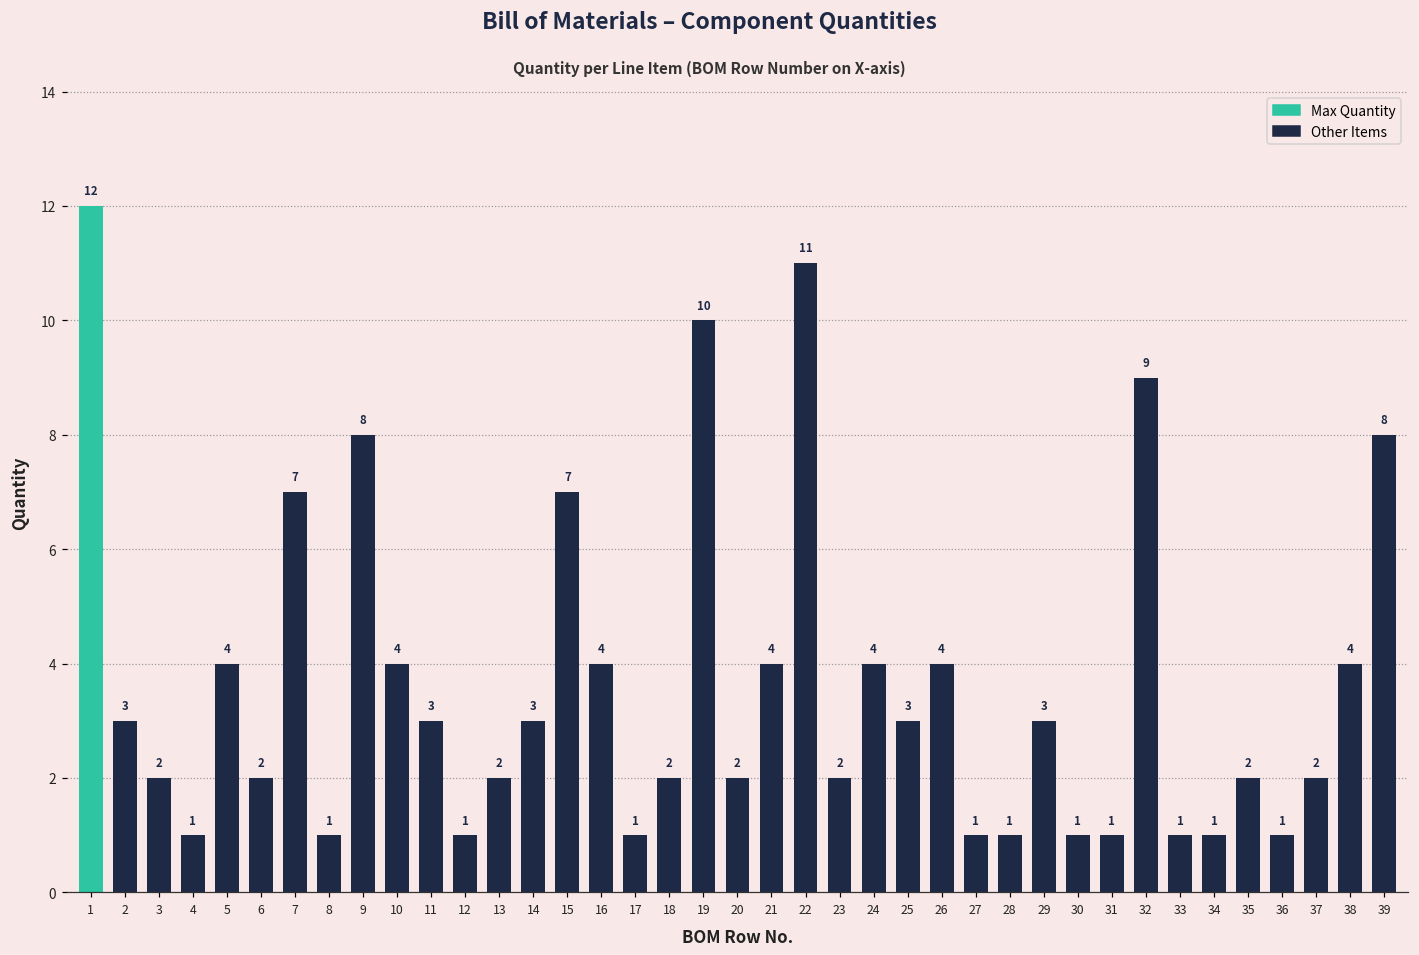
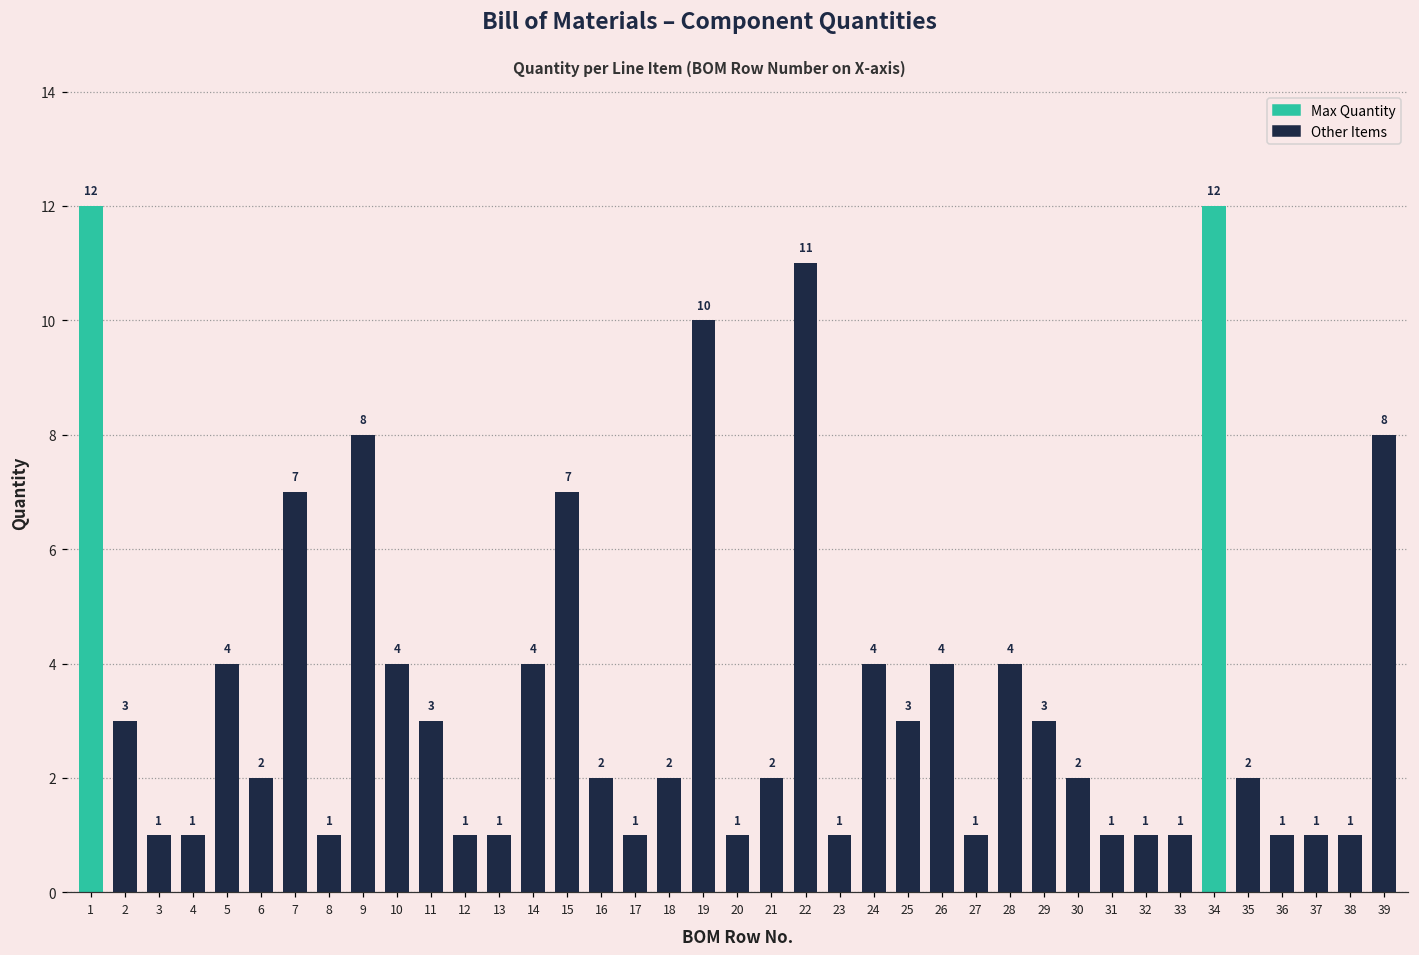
  {
    "1": 12,
    "2": 3,
-   "3": 2,
+   "3": 1,
    "4": 1,
    "5": 4,
    "6": 2,
    "7": 7,
    "8": 1,
    "9": 8,
    "10": 4,
    "11": 3,
    "12": 1,
-   "13": 2,
-   "14": 3,
+   "13": 1,
+   "14": 4,
    "15": 7,
-   "16": 4,
+   "16": 2,
    "17": 1,
    "18": 2,
    "19": 10,
-   "20": 2,
-   "21": 4,
+   "20": 1,
+   "21": 2,
    "22": 11,
-   "23": 2,
+   "23": 1,
    "24": 4,
    "25": 3,
    "26": 4,
    "27": 1,
-   "28": 1,
+   "28": 4,
    "29": 3,
-   "30": 1,
+   "30": 2,
    "31": 1,
-   "32": 9,
+   "32": 1,
    "33": 1,
-   "34": 1,
+   "34": 12,
    "35": 2,
    "36": 1,
-   "37": 2,
-   "38": 4,
+   "37": 1,
+   "38": 1,
    "39": 8
  }
